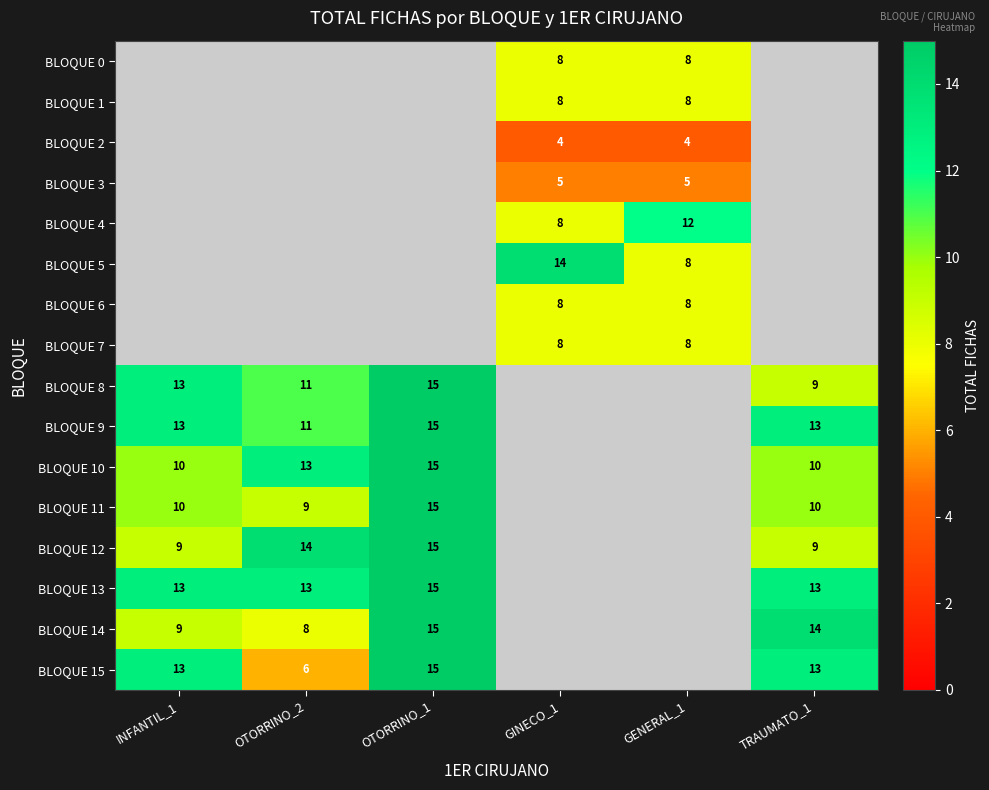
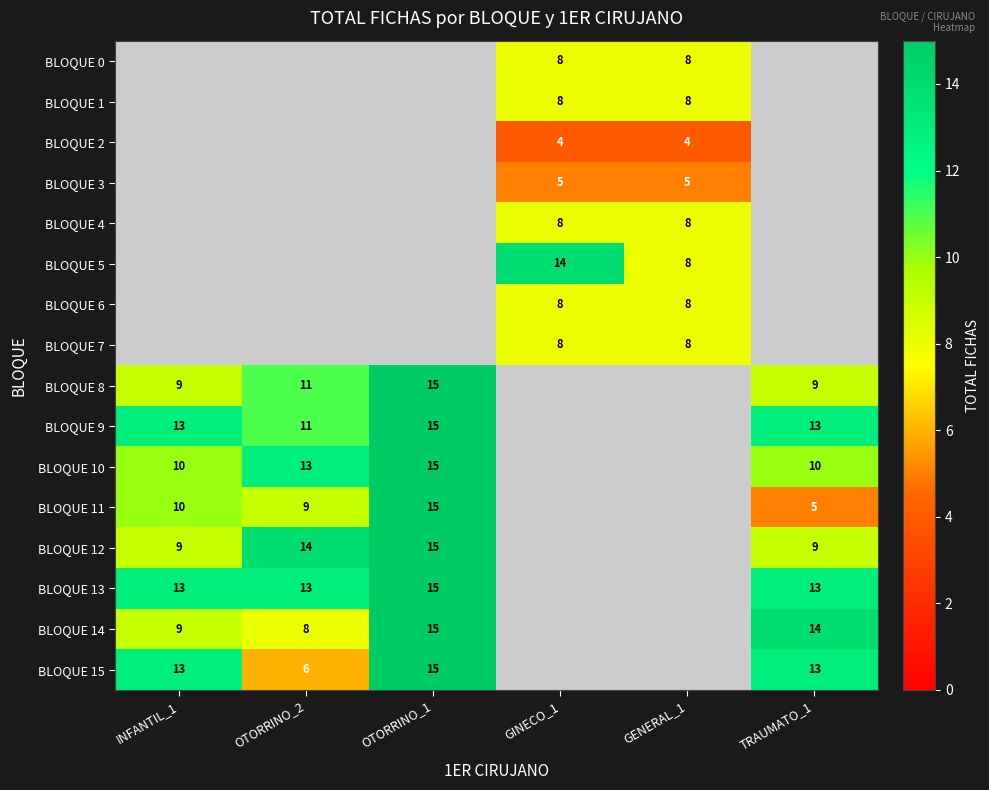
  {
    "BLOQUE 0": {
      "GINECO_1": 8,
      "GENERAL_1": 8
    },
    "BLOQUE 1": {
      "GINECO_1": 8,
      "GENERAL_1": 8
    },
    "BLOQUE 2": {
      "GINECO_1": 4,
      "GENERAL_1": 4
    },
    "BLOQUE 3": {
      "GINECO_1": 5,
      "GENERAL_1": 5
    },
    "BLOQUE 4": {
      "GINECO_1": 8,
-     "GENERAL_1": 12
+     "GENERAL_1": 8
    },
    "BLOQUE 5": {
      "GINECO_1": 14,
      "GENERAL_1": 8
    },
    "BLOQUE 6": {
      "GINECO_1": 8,
      "GENERAL_1": 8
    },
    "BLOQUE 7": {
      "GINECO_1": 8,
      "GENERAL_1": 8
    },
    "BLOQUE 8": {
-     "INFANTIL_1": 13,
+     "INFANTIL_1": 9,
      "OTORRINO_2": 11,
      "OTORRINO_1": 15,
      "TRAUMATO_1": 9
    },
    "BLOQUE 9": {
      "INFANTIL_1": 13,
      "OTORRINO_2": 11,
      "OTORRINO_1": 15,
      "TRAUMATO_1": 13
    },
    "BLOQUE 10": {
      "INFANTIL_1": 10,
      "OTORRINO_2": 13,
      "OTORRINO_1": 15,
      "TRAUMATO_1": 10
    },
    "BLOQUE 11": {
      "INFANTIL_1": 10,
      "OTORRINO_2": 9,
      "OTORRINO_1": 15,
-     "TRAUMATO_1": 10
+     "TRAUMATO_1": 5
    },
    "BLOQUE 12": {
      "INFANTIL_1": 9,
      "OTORRINO_2": 14,
      "OTORRINO_1": 15,
      "TRAUMATO_1": 9
    },
    "BLOQUE 13": {
      "INFANTIL_1": 13,
      "OTORRINO_2": 13,
      "OTORRINO_1": 15,
      "TRAUMATO_1": 13
    },
    "BLOQUE 14": {
      "INFANTIL_1": 9,
      "OTORRINO_2": 8,
      "OTORRINO_1": 15,
      "TRAUMATO_1": 14
    },
    "BLOQUE 15": {
      "INFANTIL_1": 13,
      "OTORRINO_2": 6,
      "OTORRINO_1": 15,
      "TRAUMATO_1": 13
    }
  }
